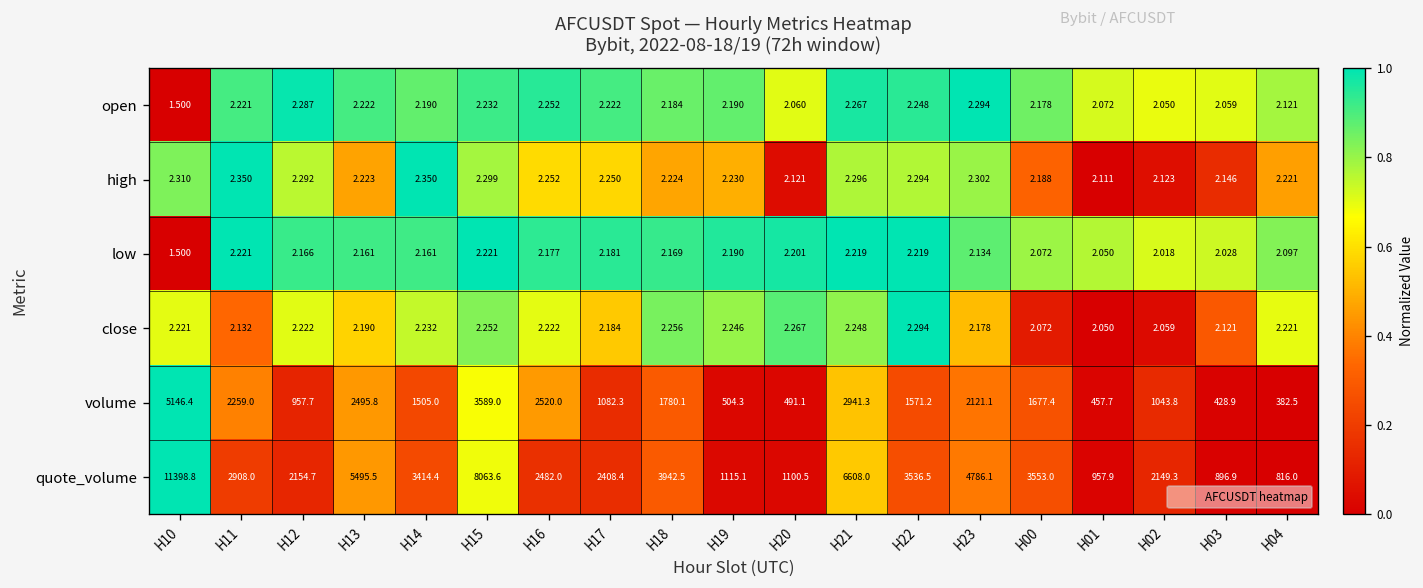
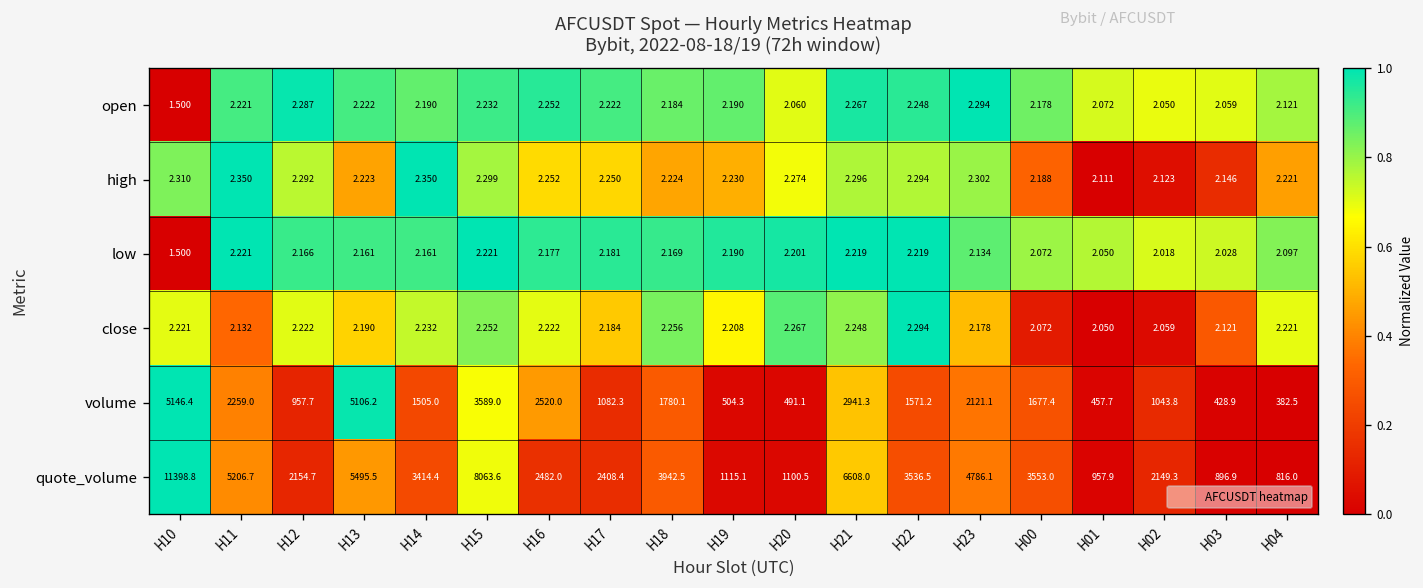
  {
    "open": {
      "H10": 1.500,
      "H11": 2.221,
      "H12": 2.287,
      "H13": 2.222,
      "H14": 2.190,
      "H15": 2.232,
      "H16": 2.252,
      "H17": 2.222,
      "H18": 2.184,
      "H19": 2.190,
      "H20": 2.060,
      "H21": 2.267,
      "H22": 2.248,
      "H23": 2.294,
      "H00": 2.178,
      "H01": 2.072,
      "H02": 2.050,
      "H03": 2.059,
      "H04": 2.121
    },
    "high": {
      "H10": 2.310,
      "H11": 2.350,
      "H12": 2.292,
      "H13": 2.223,
      "H14": 2.350,
      "H15": 2.299,
      "H16": 2.252,
      "H17": 2.250,
      "H18": 2.224,
      "H19": 2.230,
-     "H20": 2.121,
+     "H20": 2.274,
      "H21": 2.296,
      "H22": 2.294,
      "H23": 2.302,
      "H00": 2.188,
      "H01": 2.111,
      "H02": 2.123,
      "H03": 2.146,
      "H04": 2.221
    },
    "low": {
      "H10": 1.500,
      "H11": 2.221,
      "H12": 2.166,
      "H13": 2.161,
      "H14": 2.161,
      "H15": 2.221,
      "H16": 2.177,
      "H17": 2.181,
      "H18": 2.169,
      "H19": 2.190,
      "H20": 2.201,
      "H21": 2.219,
      "H22": 2.219,
      "H23": 2.134,
      "H00": 2.072,
      "H01": 2.050,
      "H02": 2.018,
      "H03": 2.028,
      "H04": 2.097
    },
    "close": {
      "H10": 2.221,
      "H11": 2.132,
      "H12": 2.222,
      "H13": 2.190,
      "H14": 2.232,
      "H15": 2.252,
      "H16": 2.222,
      "H17": 2.184,
      "H18": 2.256,
-     "H19": 2.246,
+     "H19": 2.208,
      "H20": 2.267,
      "H21": 2.248,
      "H22": 2.294,
      "H23": 2.178,
      "H00": 2.072,
      "H01": 2.050,
      "H02": 2.059,
      "H03": 2.121,
      "H04": 2.221
    },
    "volume": {
      "H10": 5146.4,
      "H11": 2259.0,
      "H12": 957.7,
-     "H13": 2495.8,
+     "H13": 5106.2,
      "H14": 1505.0,
      "H15": 3589.0,
      "H16": 2520.0,
      "H17": 1082.3,
      "H18": 1780.1,
      "H19": 504.3,
      "H20": 491.1,
      "H21": 2941.3,
      "H22": 1571.2,
      "H23": 2121.1,
      "H00": 1677.4,
      "H01": 457.7,
      "H02": 1043.8,
      "H03": 428.9,
      "H04": 382.5
    },
    "quote_volume": {
      "H10": 11398.8,
-     "H11": 2908.0,
+     "H11": 5206.7,
      "H12": 2154.7,
      "H13": 5495.5,
      "H14": 3414.4,
      "H15": 8063.6,
      "H16": 2482.0,
      "H17": 2408.4,
      "H18": 3942.5,
      "H19": 1115.1,
      "H20": 1100.5,
      "H21": 6608.0,
      "H22": 3536.5,
      "H23": 4786.1,
      "H00": 3553.0,
      "H01": 957.9,
      "H02": 2149.3,
      "H03": 896.9,
      "H04": 816.0
    }
  }
